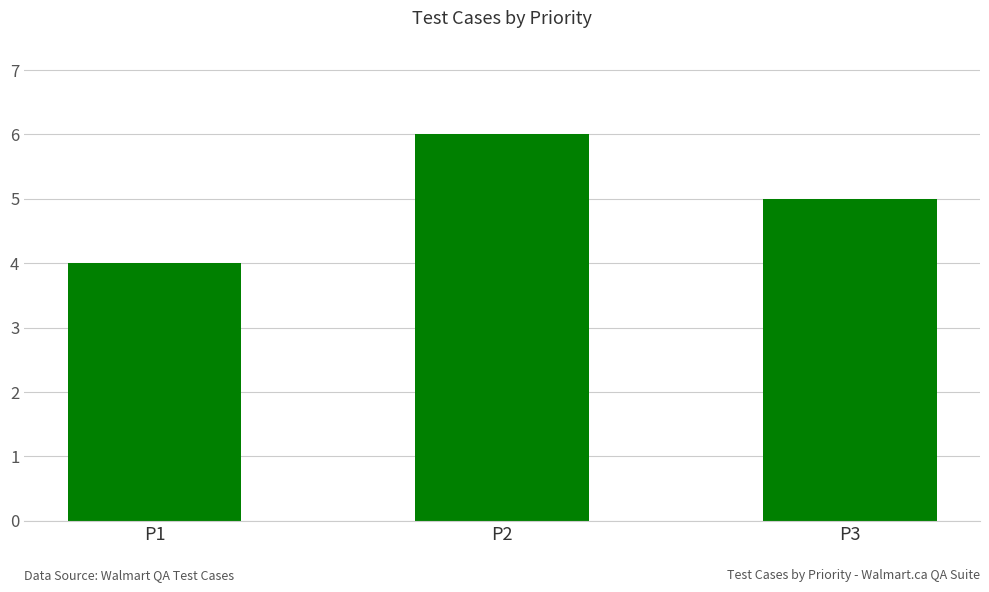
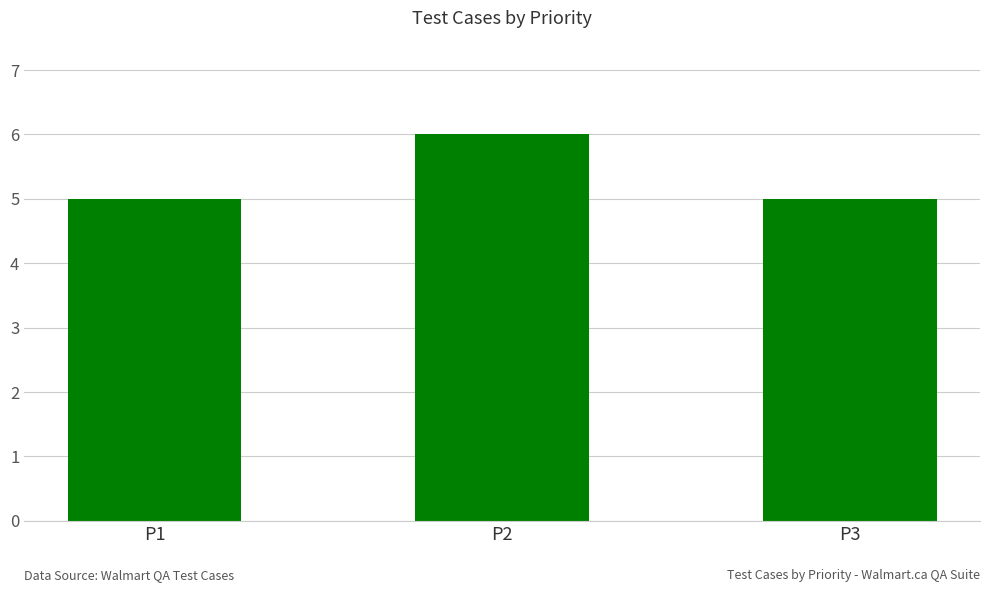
  {
-   "P1": 4,
+   "P1": 5,
    "P2": 6,
    "P3": 5
  }
